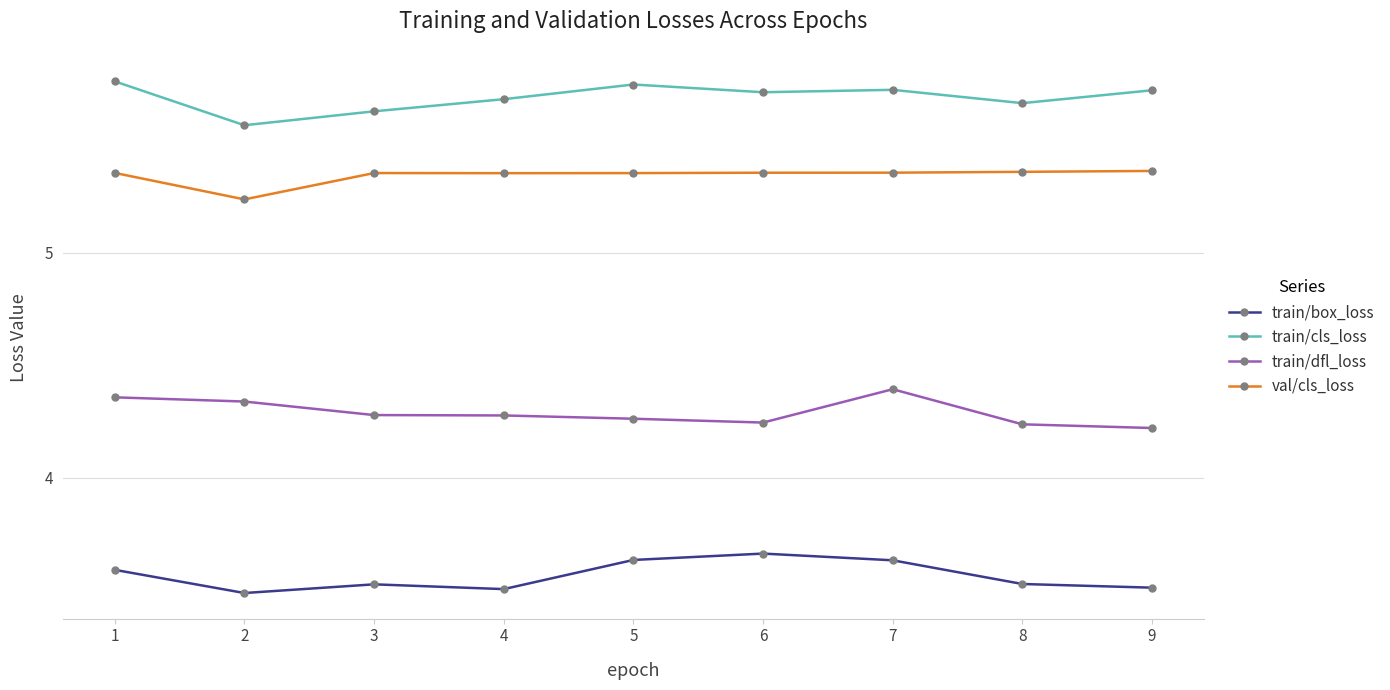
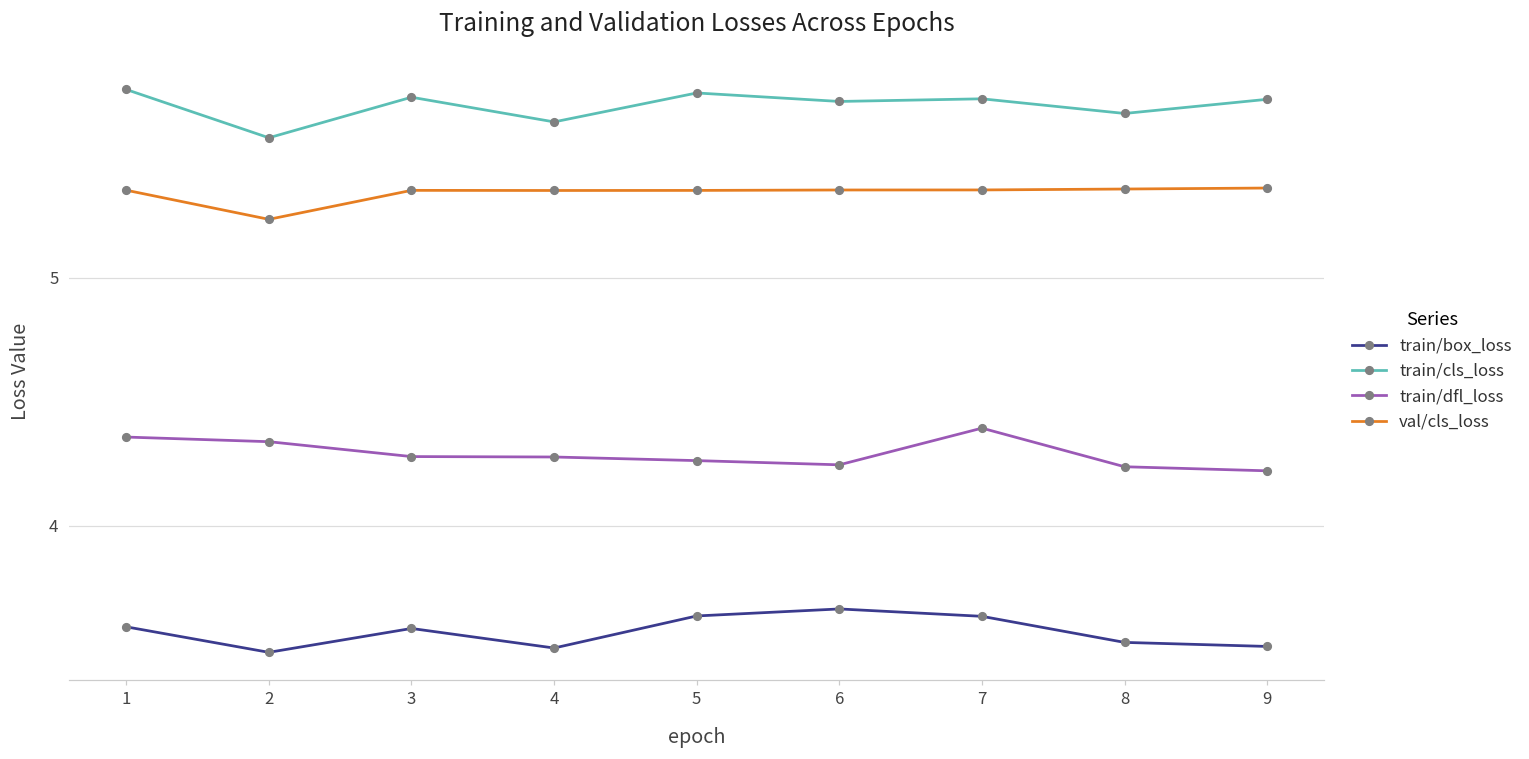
  {
    "train/box_loss": {
      "1": 3.59,
      "2": 3.49,
-     "3": 3.53,
+     "3": 3.58,
      "4": 3.51,
      "5": 3.64,
      "6": 3.66,
      "7": 3.63,
      "8": 3.53,
      "9": 3.51
    },
    "train/cls_loss": {
      "1": 5.76,
      "2": 5.57,
-     "3": 5.63,
-     "4": 5.68,
+     "3": 5.73,
+     "4": 5.63,
      "5": 5.75,
      "6": 5.71,
      "7": 5.72,
      "8": 5.66,
      "9": 5.72
    },
    "train/dfl_loss": {
      "1": 4.36,
      "2": 4.34,
      "3": 4.28,
      "4": 4.28,
      "5": 4.26,
      "6": 4.25,
      "7": 4.39,
      "8": 4.24,
      "9": 4.22
    },
    "val/cls_loss": {
      "1": 5.35,
      "2": 5.24,
      "3": 5.35,
      "4": 5.35,
      "5": 5.35,
      "6": 5.36,
      "7": 5.36,
      "8": 5.36,
      "9": 5.36
    }
  }
